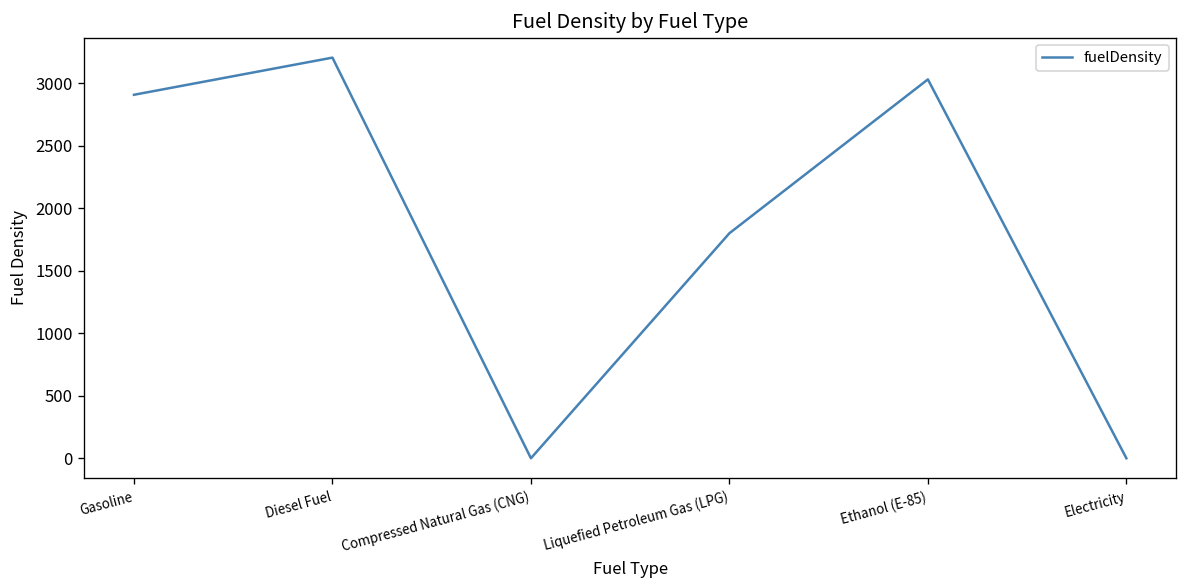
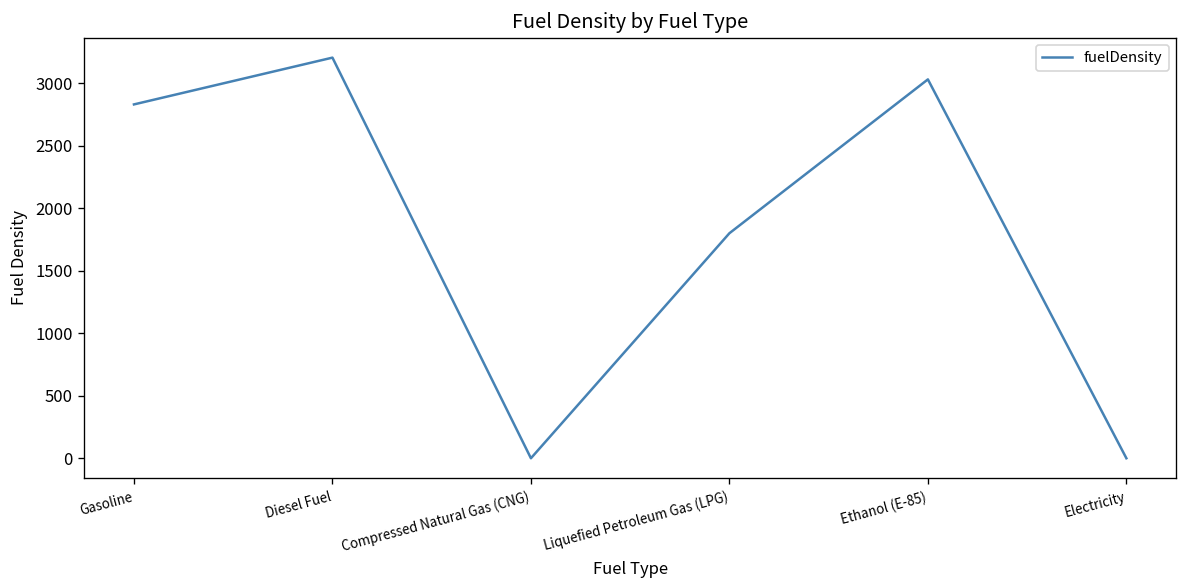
  {
-   "Gasoline": 2910,
+   "Gasoline": 2830,
    "Diesel Fuel": 3200,
    "Compressed Natural Gas (CNG)": 0,
    "Liquefied Petroleum Gas (LPG)": 1800,
    "Ethanol (E-85)": 3030,
    "Electricity": 0
  }
